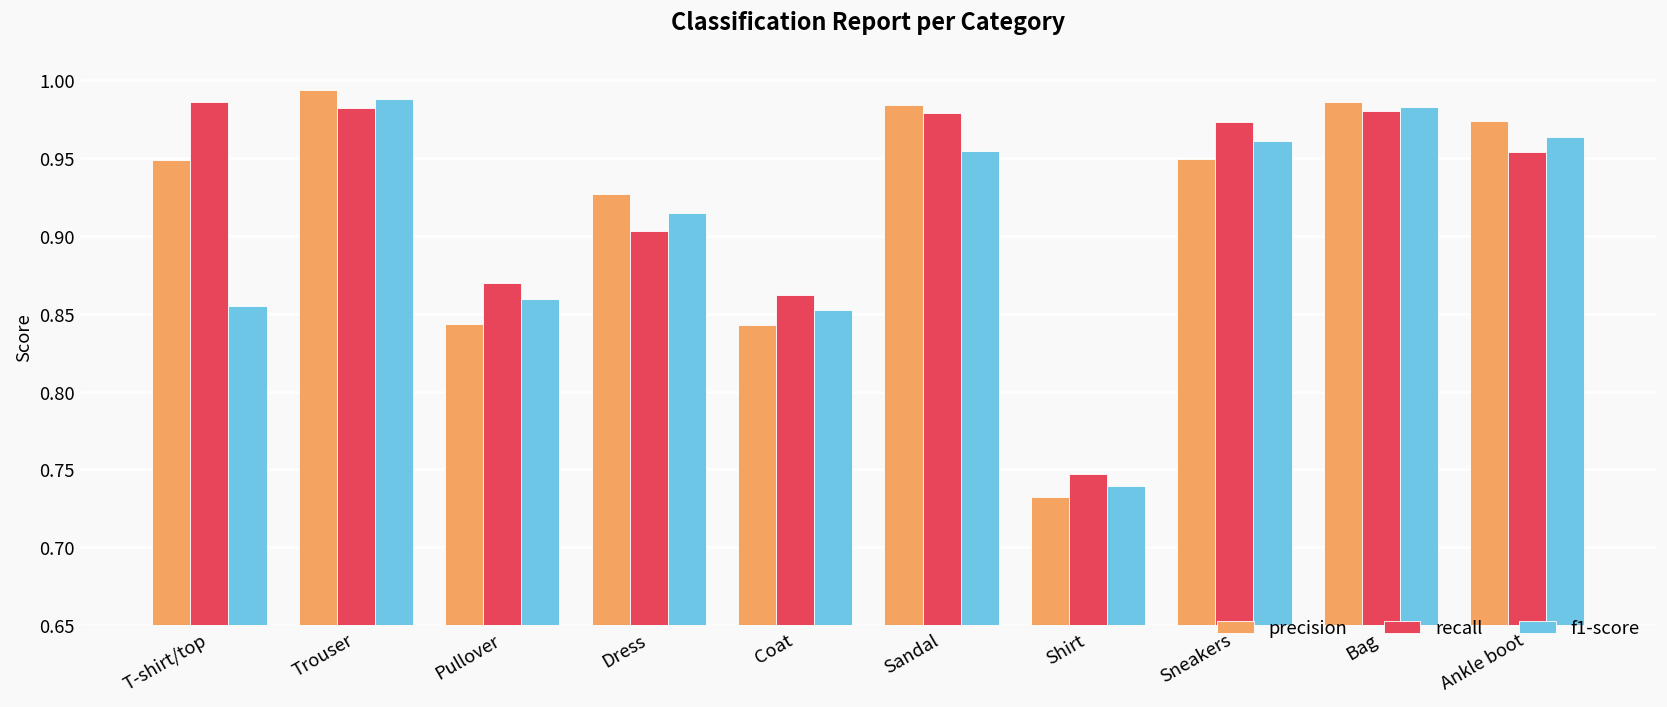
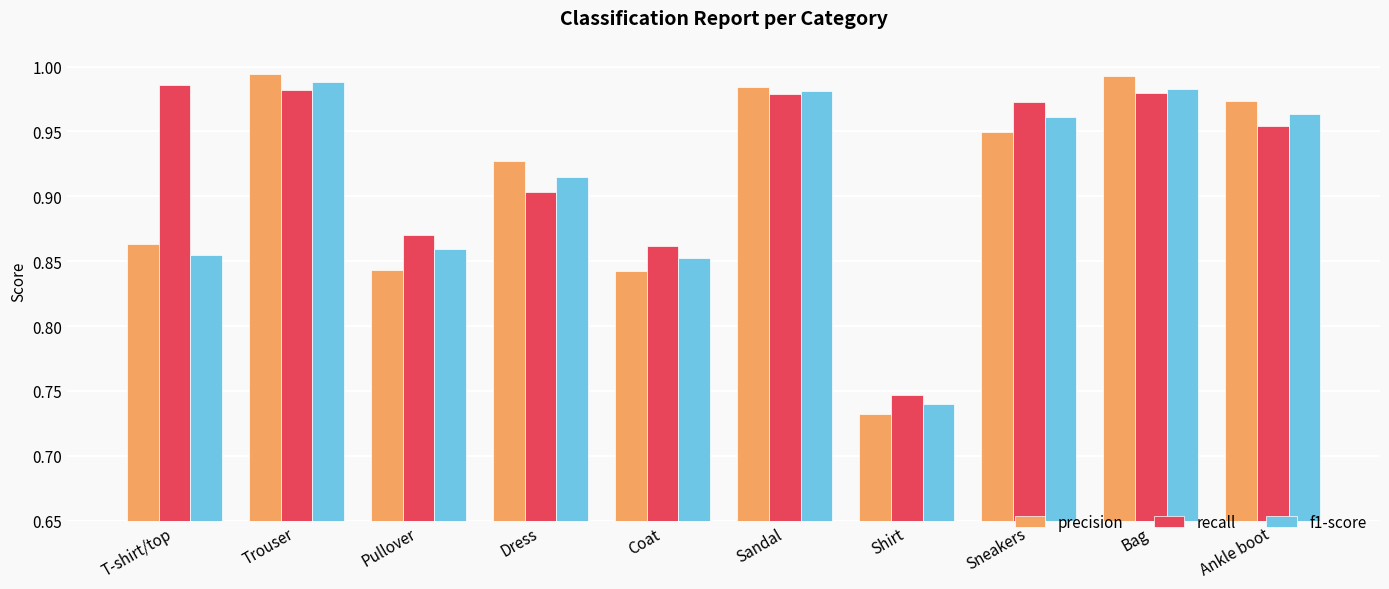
  {
    "precision": {
-     "T-shirt/top": 0.949,
+     "T-shirt/top": 0.863,
      "Trouser": 0.994,
      "Pullover": 0.843,
      "Dress": 0.927,
      "Coat": 0.843,
      "Sandal": 0.984,
      "Shirt": 0.732,
      "Sneakers": 0.949,
-     "Bag": 0.986,
+     "Bag": 0.993,
      "Ankle boot": 0.973
    },
    "recall": {
      "T-shirt/top": 0.986,
      "Trouser": 0.982,
      "Pullover": 0.870,
      "Dress": 0.903,
      "Coat": 0.862,
      "Sandal": 0.979,
      "Shirt": 0.747,
      "Sneakers": 0.973,
      "Bag": 0.980,
      "Ankle boot": 0.954
    },
    "f1-score": {
      "T-shirt/top": 0.855,
      "Trouser": 0.988,
      "Pullover": 0.859,
      "Dress": 0.915,
      "Coat": 0.852,
-     "Sandal": 0.954,
+     "Sandal": 0.981,
      "Shirt": 0.740,
      "Sneakers": 0.961,
      "Bag": 0.983,
      "Ankle boot": 0.964
    }
  }
